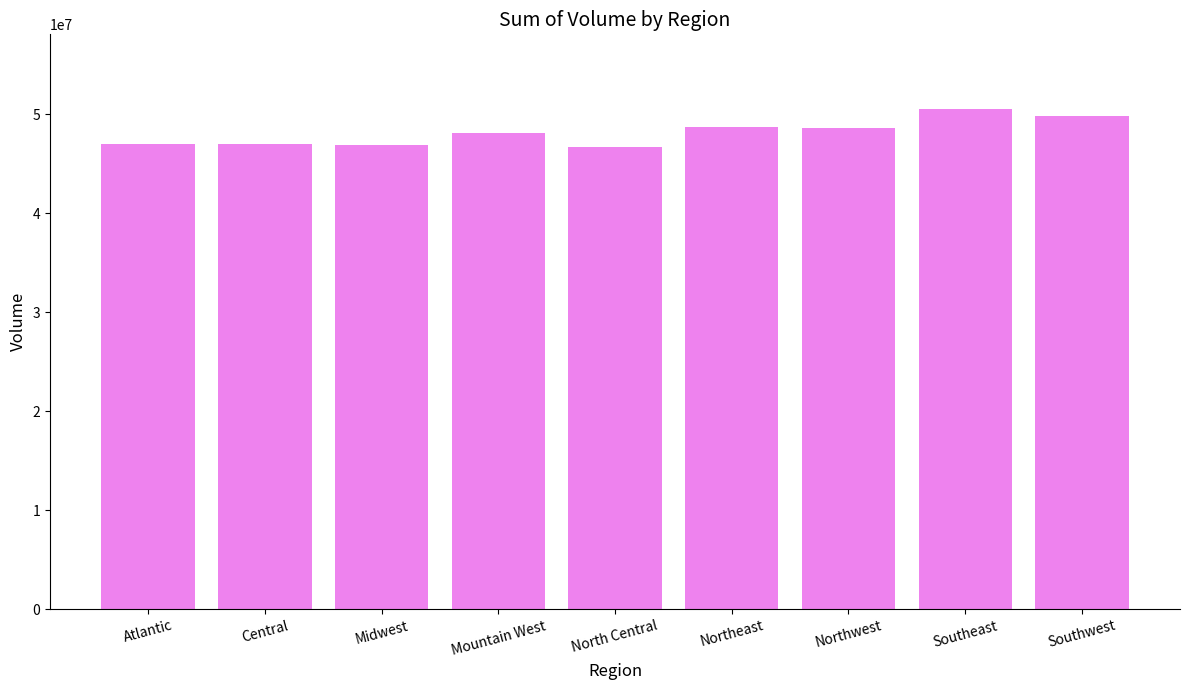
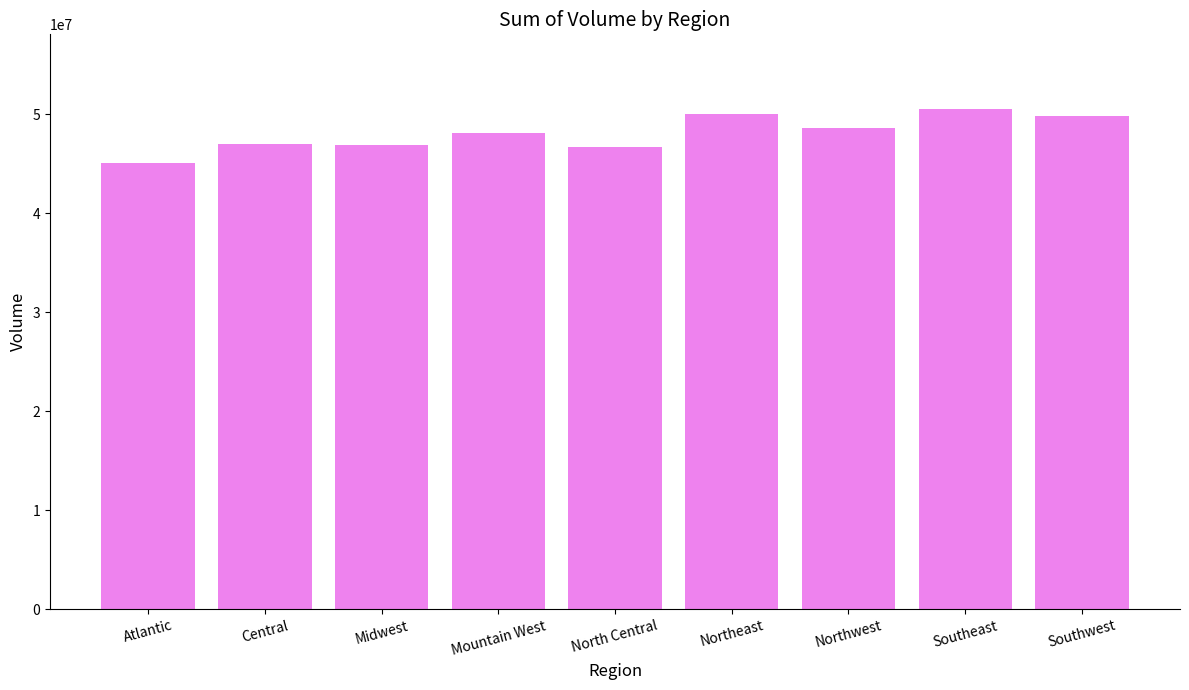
  {
-   "Atlantic": 47000000,
+   "Atlantic": 45000000,
    "Central": 47000000,
    "Midwest": 47000000,
    "Mountain West": 48000000,
    "North Central": 47000000,
-   "Northeast": 49000000,
+   "Northeast": 50000000,
    "Northwest": 49000000,
    "Southeast": 51000000,
    "Southwest": 50000000
  }
